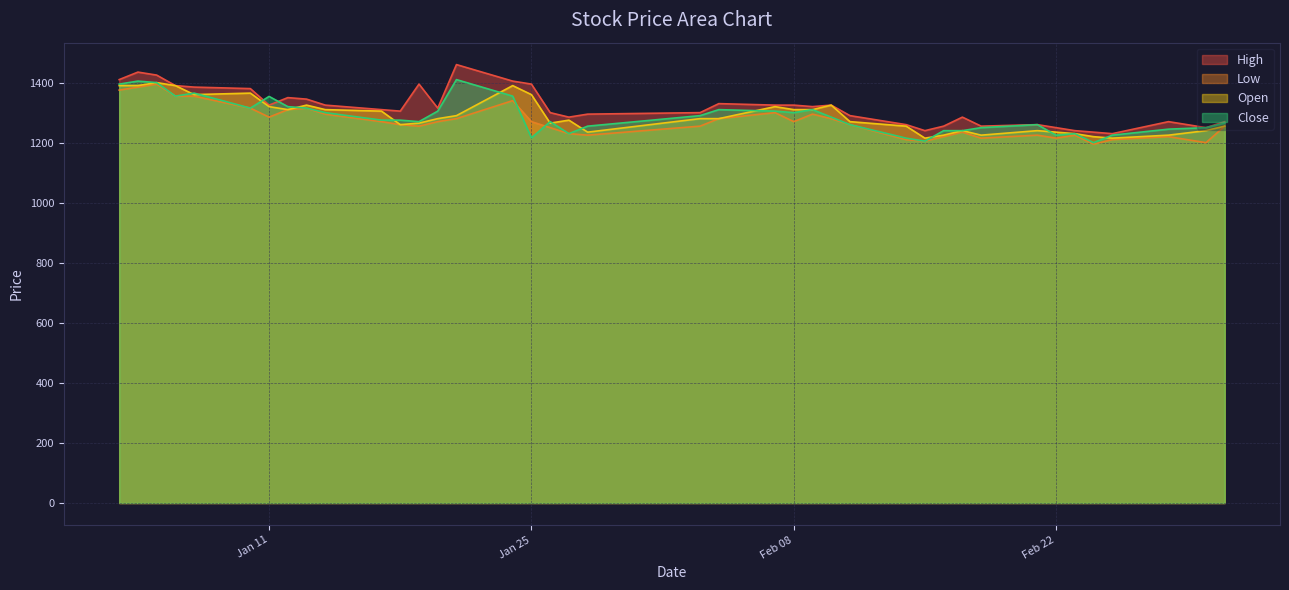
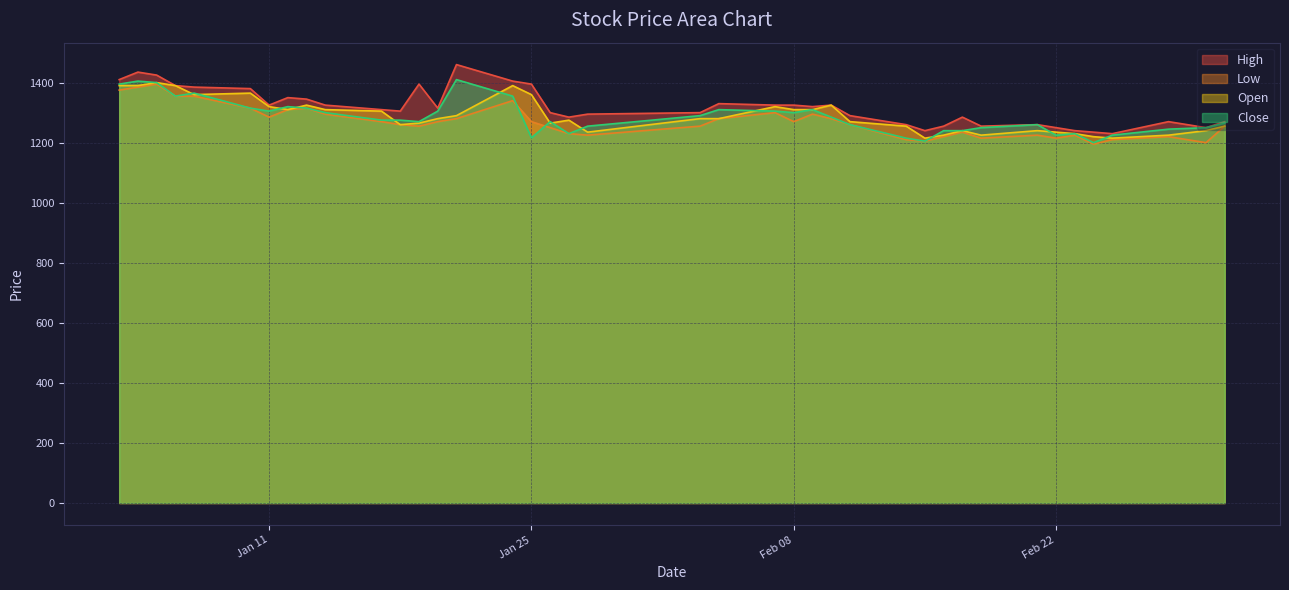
  {
    "Close": {
-     "Jan 11": 1350,
+     "Jan 11": 1310,
      "Jan 25": 1220,
      "Feb 08": 1300,
      "Feb 22": 1230
    }
  }
